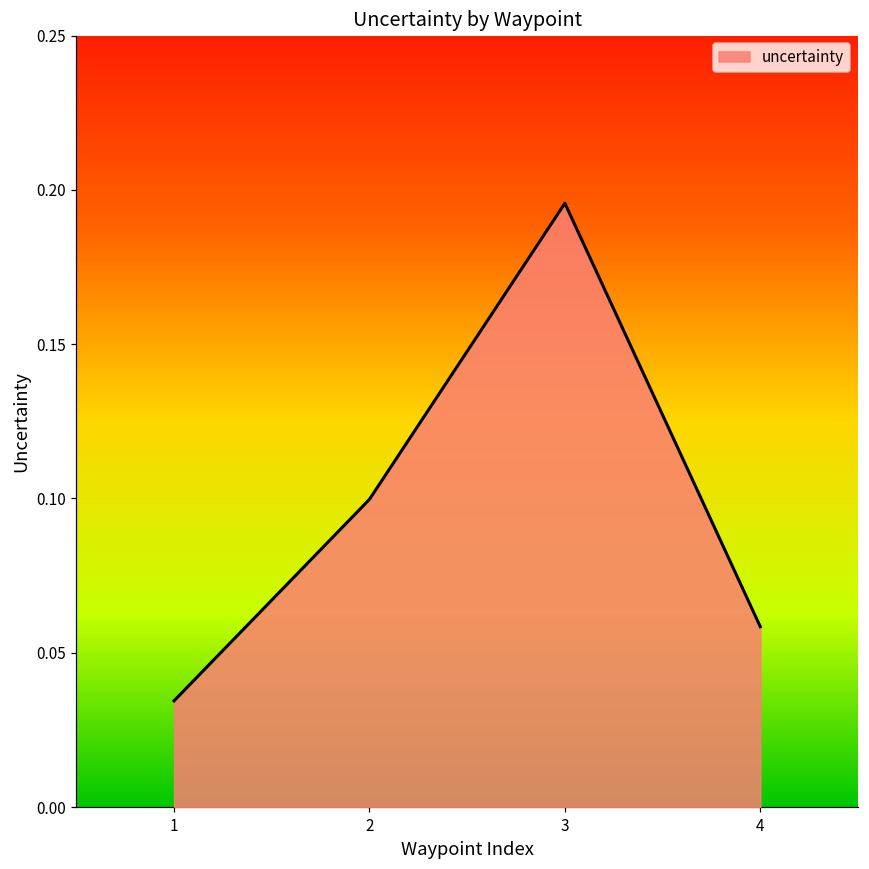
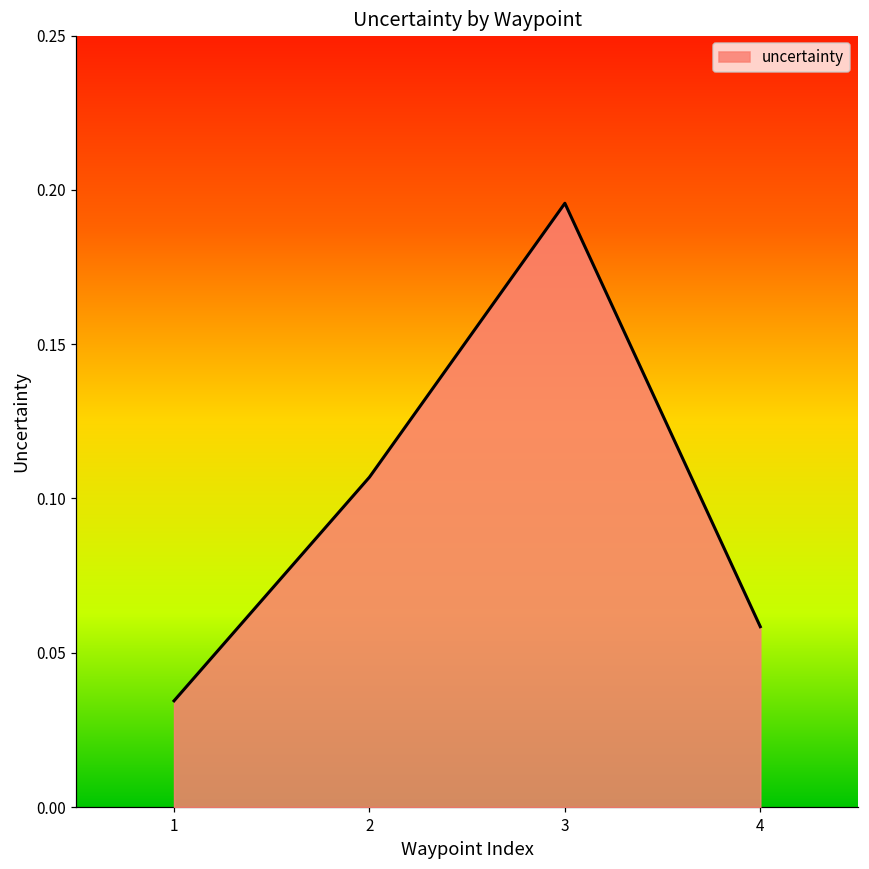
  {
    "1": 0.034,
-   "2": 0.100,
+   "2": 0.107,
    "3": 0.196,
    "4": 0.058
  }
